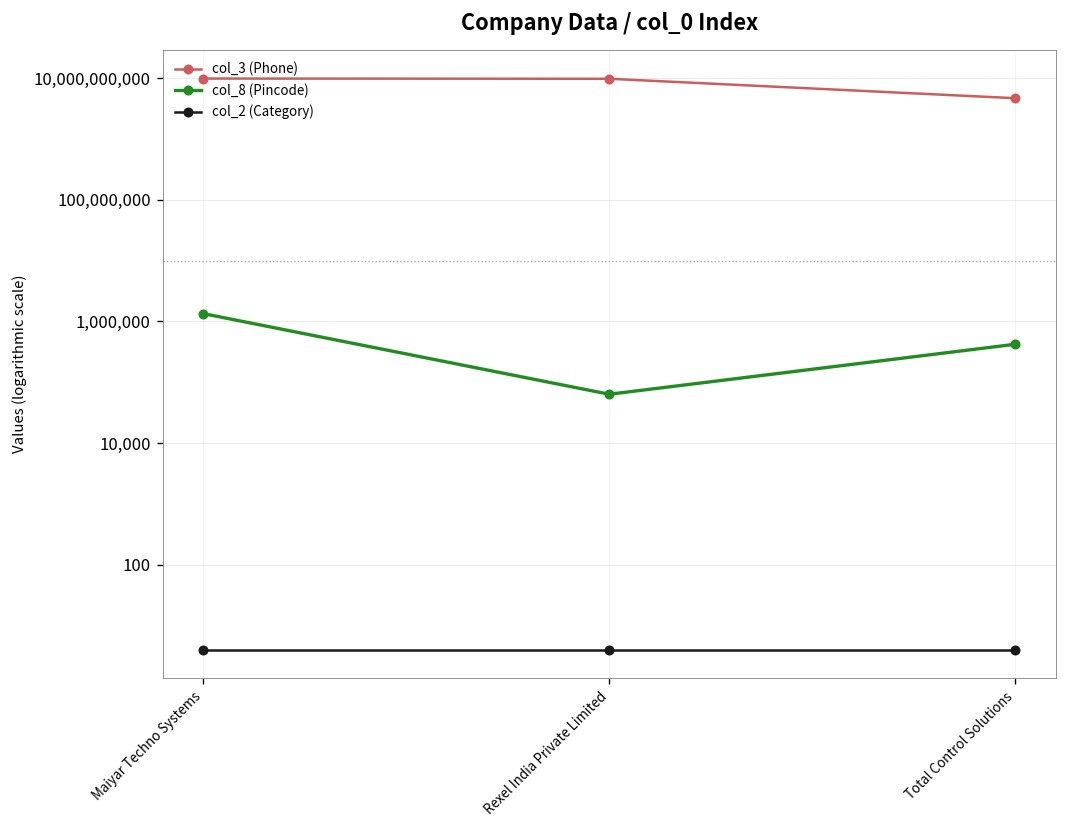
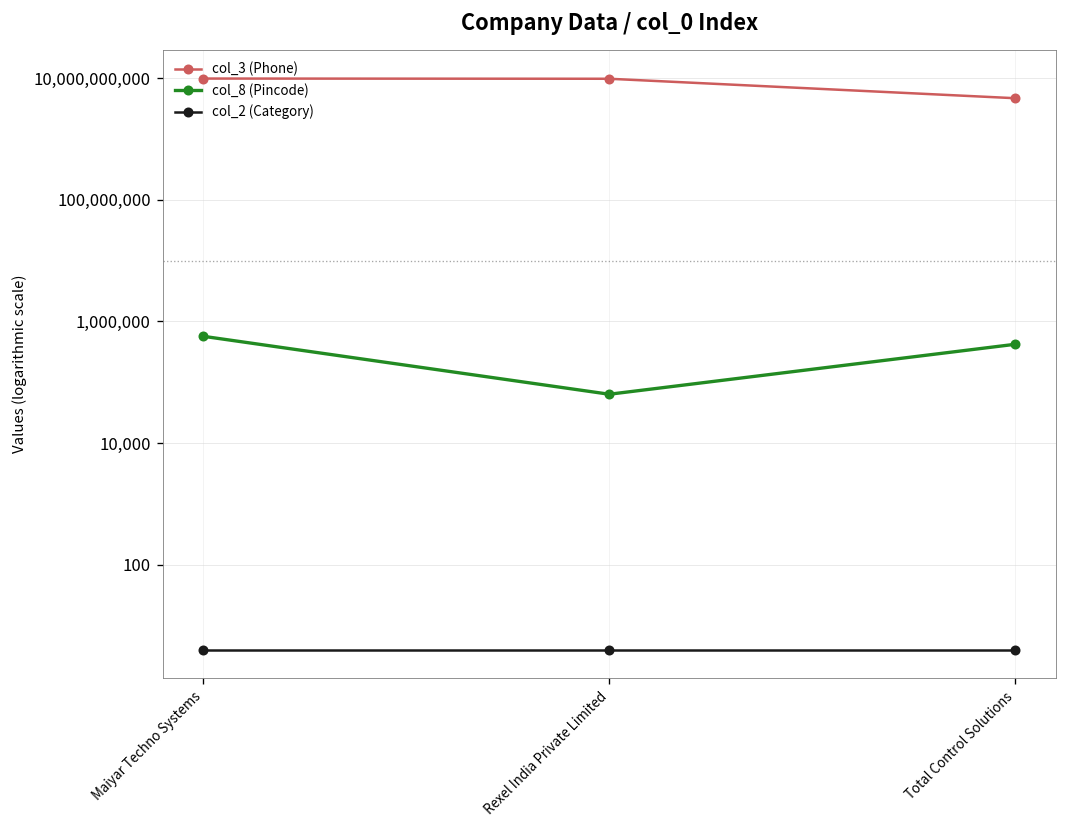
  {
    "col_3 (Phone)": {
      "Maiyar Techno Systems": "10,000,000,000",
      "Rexel India Private Limited": "10,000,000,000",
      "Total Control Solutions": "5,000,000,000"
    },
    "col_8 (Pincode)": {
-     "Maiyar Techno Systems": "1,300,000",
+     "Maiyar Techno Systems": "600,000",
      "Rexel India Private Limited": "60,000",
      "Total Control Solutions": "400,000"
    },
    "col_2 (Category)": {
      "Maiyar Techno Systems": "4",
      "Rexel India Private Limited": "4",
      "Total Control Solutions": "4"
    }
  }
